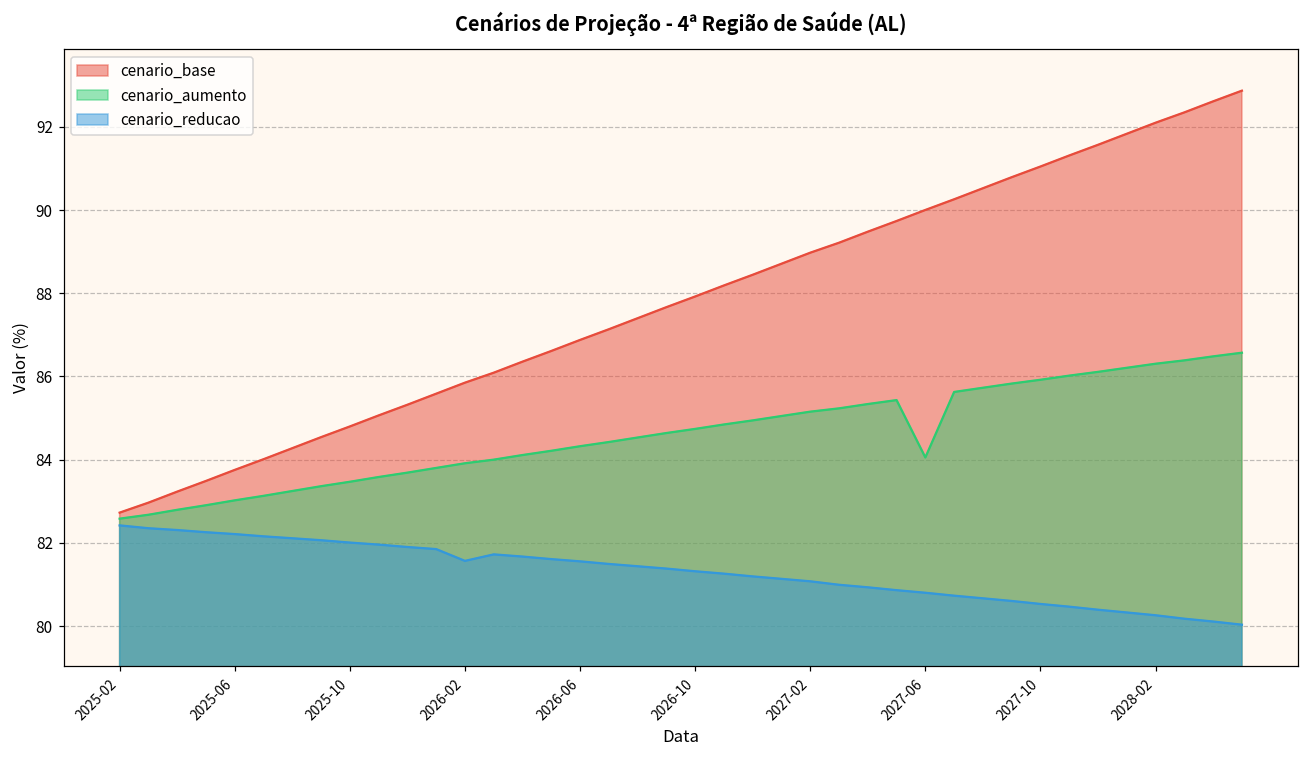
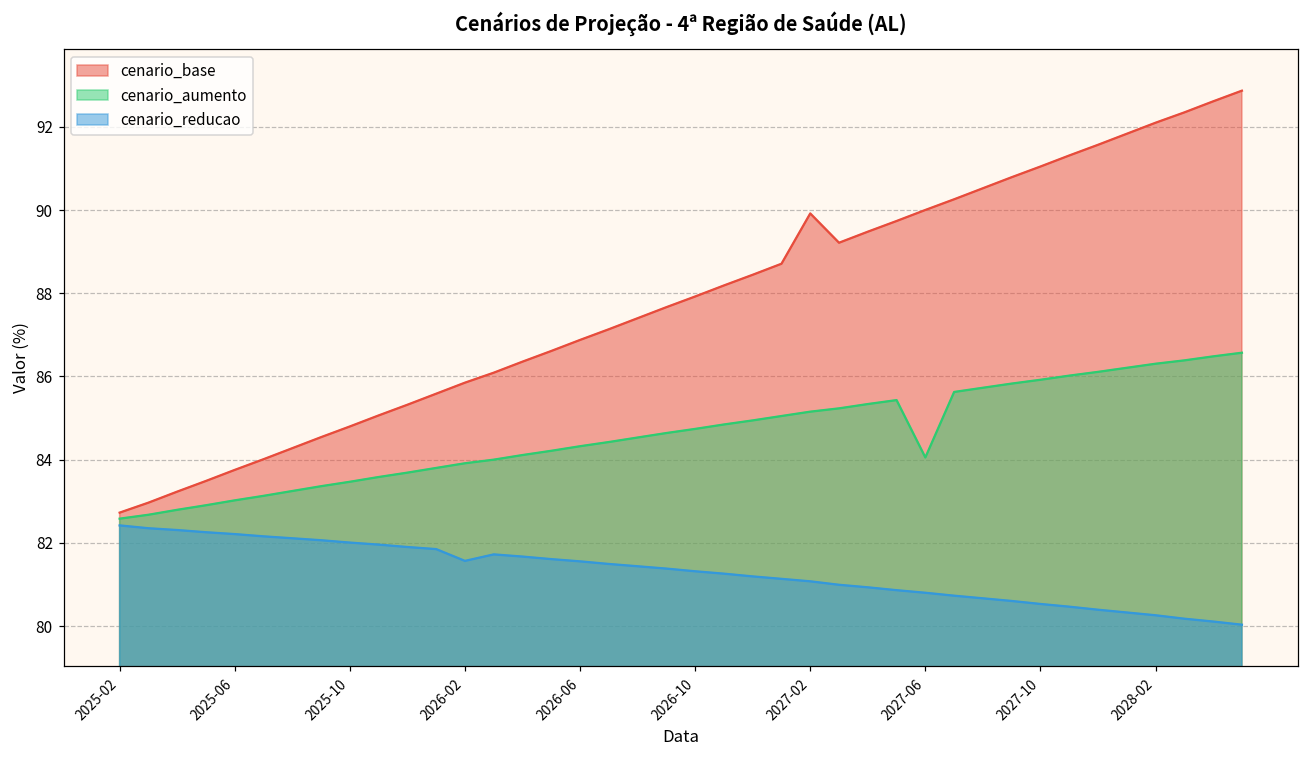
  {
    "cenario_base": {
      "2025-02": 82.7,
      "2025-06": 83.8,
      "2025-10": 84.8,
      "2026-02": 85.9,
      "2026-06": 86.9,
      "2026-10": 87.9,
-     "2027-02": 89.0,
+     "2027-02": 89.9,
      "2027-06": 90.0,
      "2027-10": 91.0,
      "2028-02": 92.1
    },
    "cenario_aumento": {
      "2025-02": 82.6,
      "2025-06": 83.0,
      "2025-10": 83.5,
      "2026-02": 83.9,
      "2026-06": 84.3,
      "2026-10": 84.7,
      "2027-02": 85.2,
      "2027-06": 84.1,
      "2027-10": 85.9,
      "2028-02": 86.3
    },
    "cenario_reducao": {
      "2025-02": 82.4,
      "2025-06": 82.2,
      "2025-10": 82.0,
      "2026-02": 81.6,
      "2026-06": 81.6,
      "2026-10": 81.3,
      "2027-02": 81.1,
      "2027-06": 80.8,
      "2027-10": 80.5,
      "2028-02": 80.3
    }
  }
